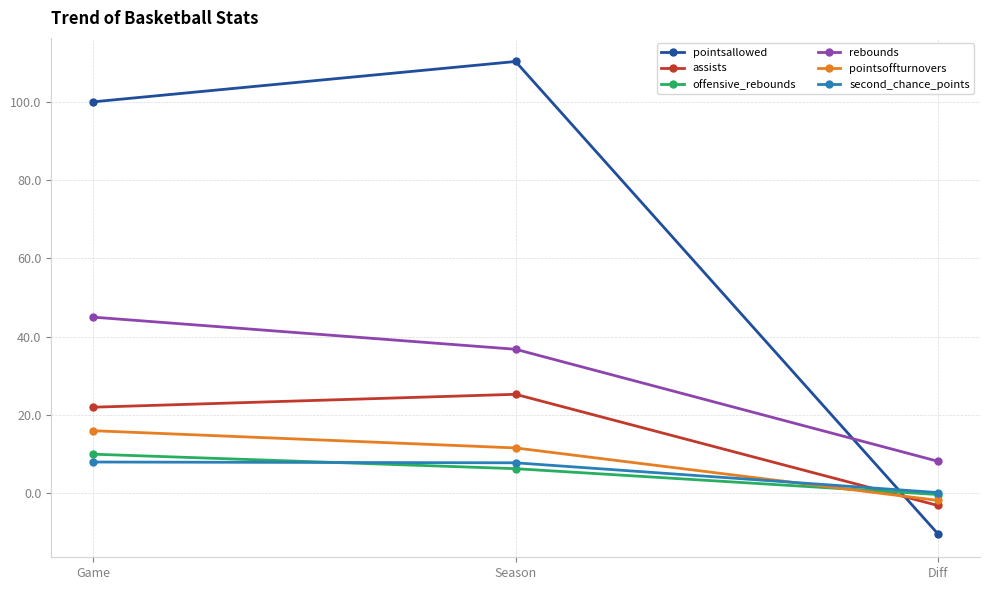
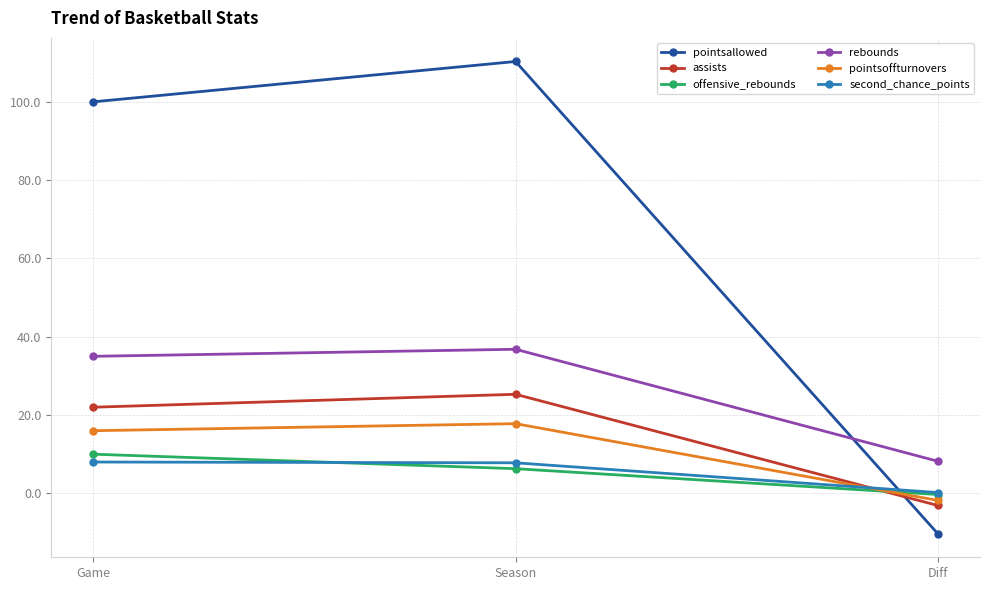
  {
    "assists": {
      "Game": 22,
      "Season": 25,
      "Diff": -3
    },
    "offensive_rebounds": {
      "Game": 10,
      "Season": 6
    },
    "rebounds": {
-     "Game": 45,
+     "Game": 35,
      "Season": 37,
      "Diff": 8
    },
    "pointsoffturnovers": {
      "Game": 16,
-     "Season": 12,
+     "Season": 18,
      "Diff": -2
    }
  }
